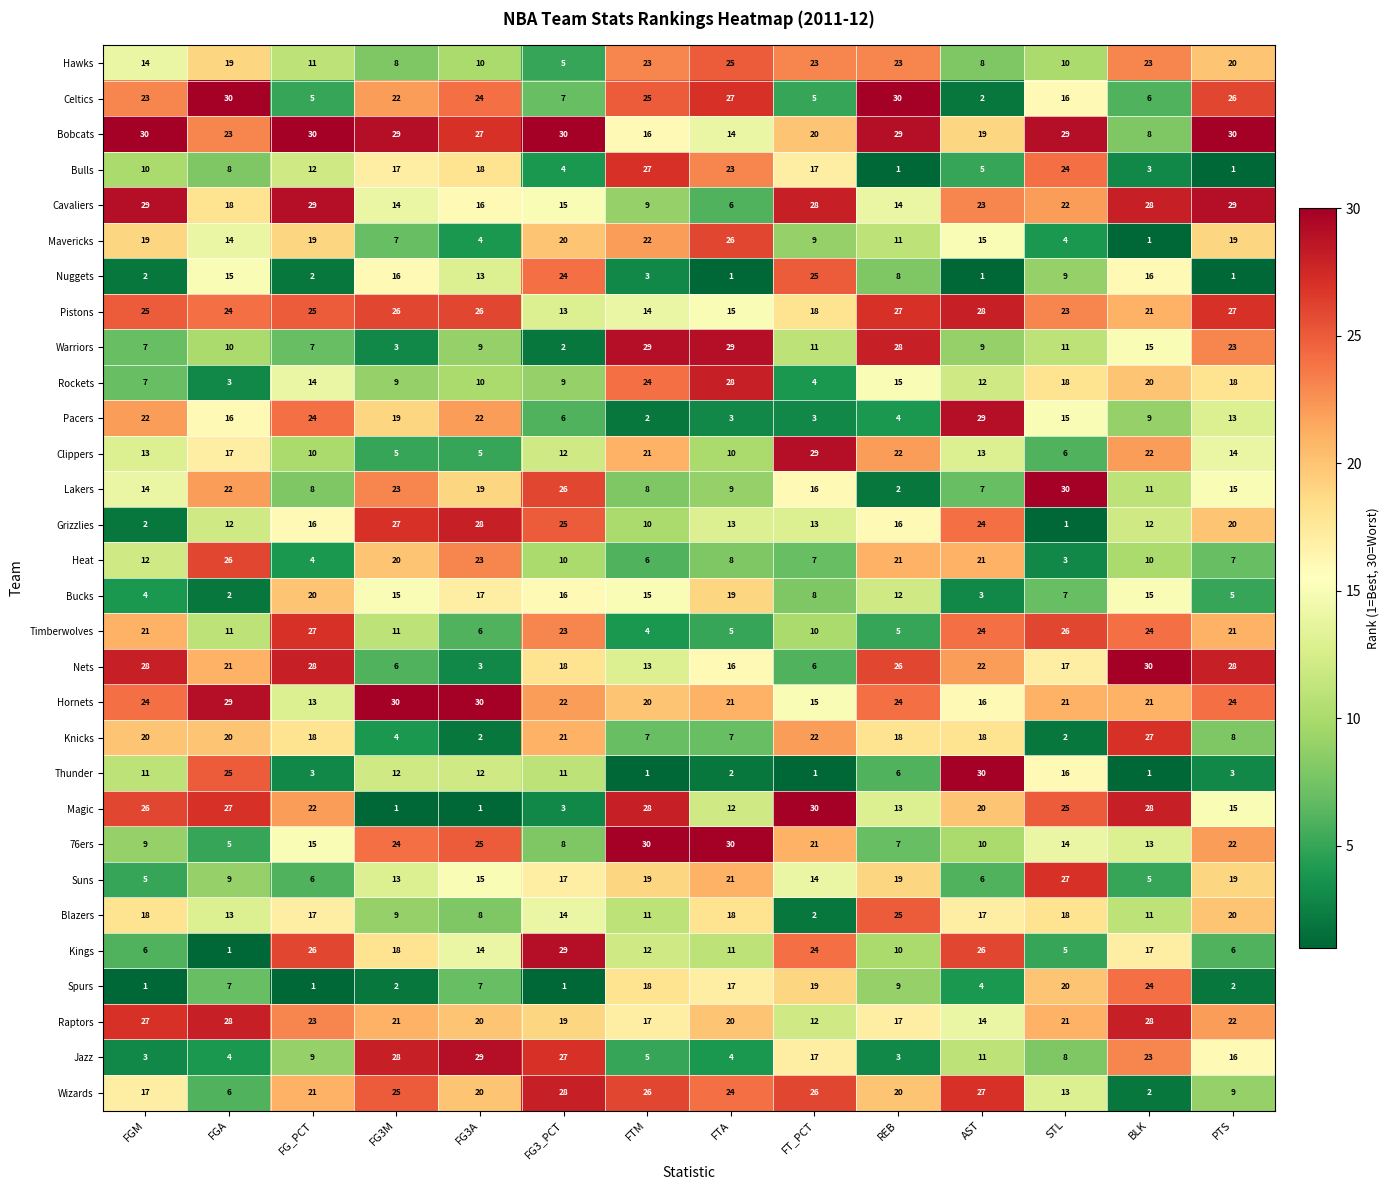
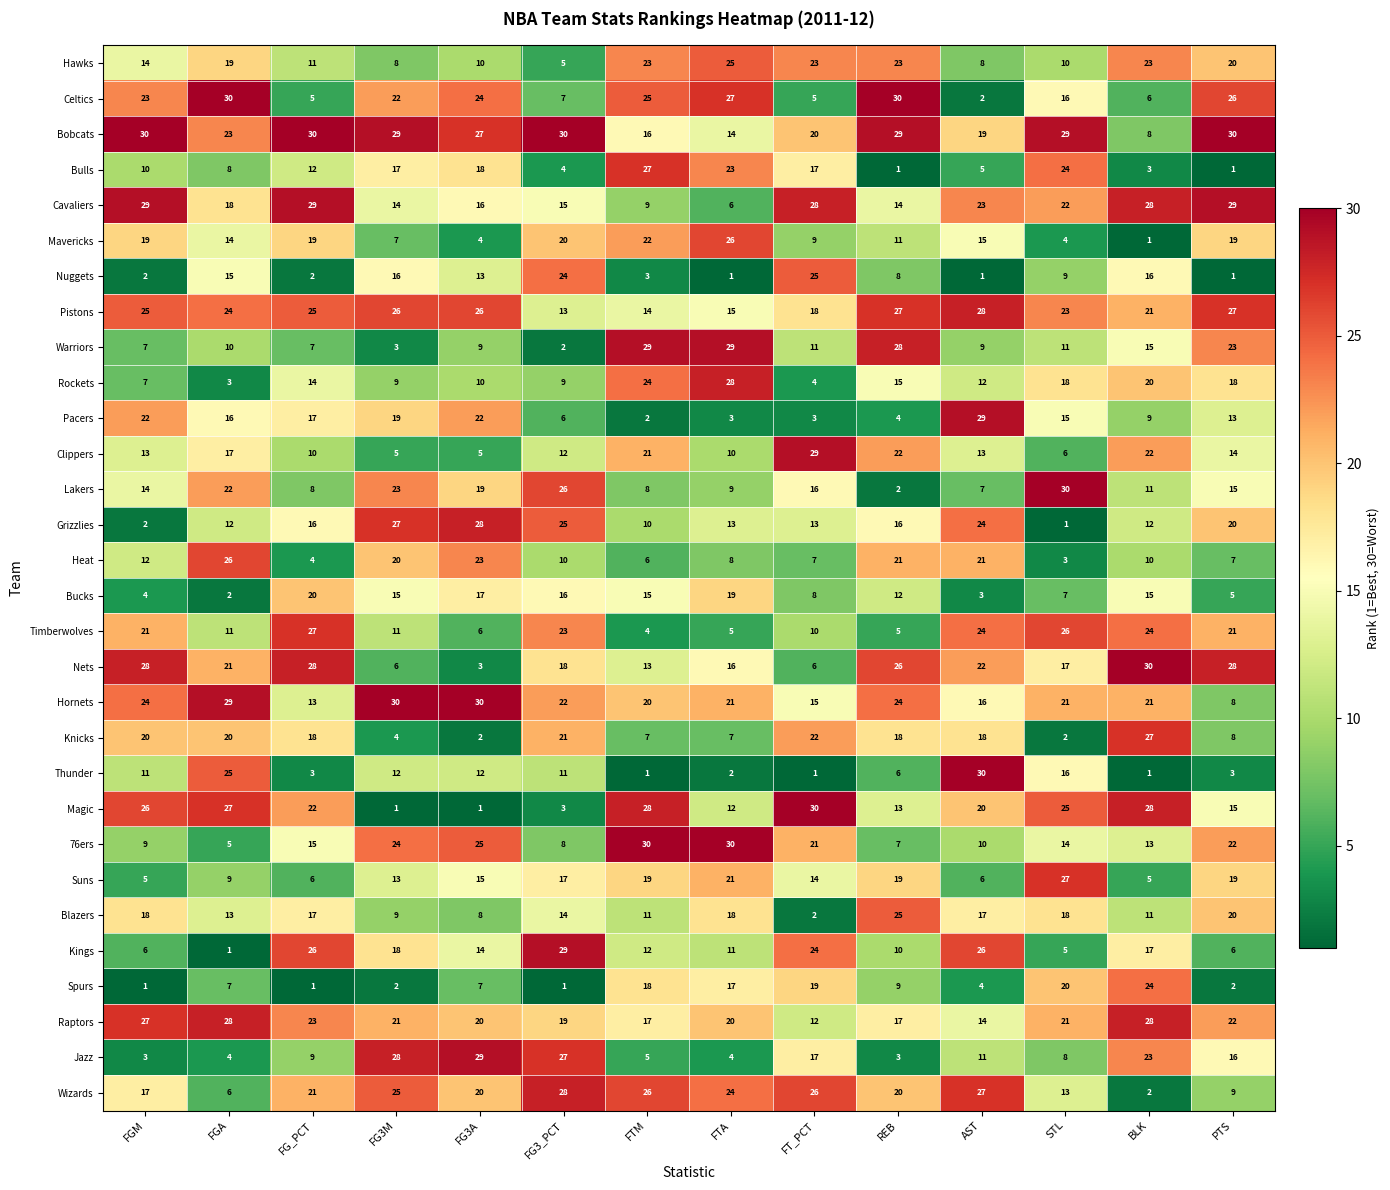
  {
    "Pacers": {
      "FGM": 22,
      "FGA": 16,
-     "FG_PCT": 24,
+     "FG_PCT": 17,
      "FG3M": 19,
      "FG3A": 22,
      "FG3_PCT": 6,
      "FTM": 2,
      "FTA": 3,
      "FT_PCT": 3,
      "REB": 4,
      "AST": 29,
      "STL": 15,
      "BLK": 9,
      "PTS": 13
    },
    "Hornets": {
      "FGM": 24,
      "FGA": 29,
      "FG_PCT": 13,
      "FG3M": 30,
      "FG3A": 30,
      "FG3_PCT": 22,
      "FTM": 20,
      "FTA": 21,
      "FT_PCT": 15,
      "REB": 24,
      "AST": 16,
      "STL": 21,
      "BLK": 21,
-     "PTS": 24
+     "PTS": 8
    }
  }
